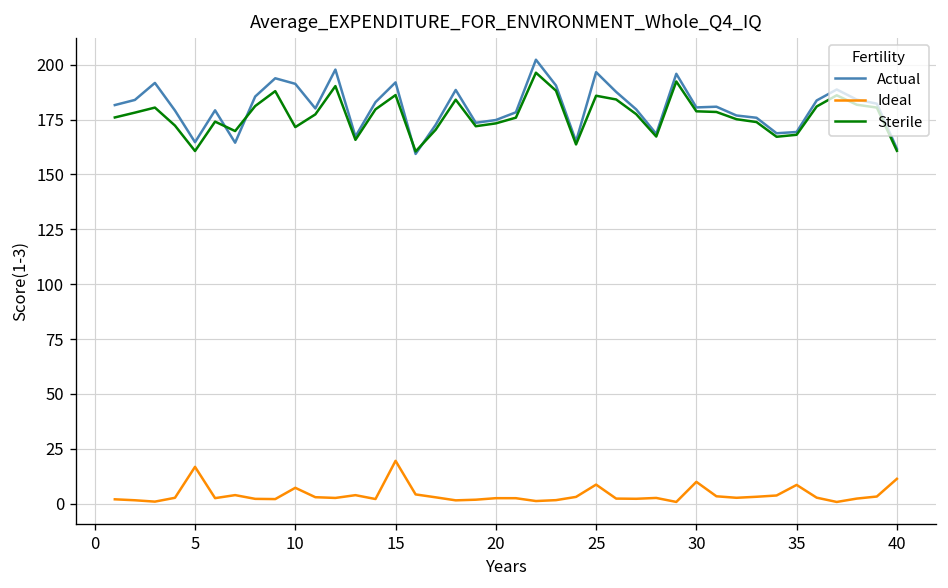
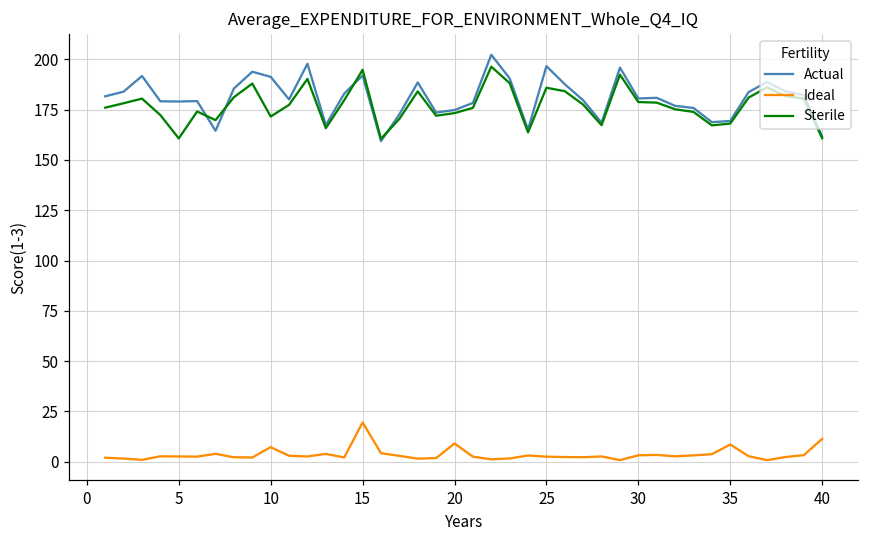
  {
    "Actual": {
-     "5": 165,
+     "5": 179,
      "10": 191,
      "15": 192,
      "20": 175,
      "25": 197,
      "30": 181
    },
    "Ideal": {
-     "5": 17,
+     "5": 3,
      "10": 7,
      "15": 19,
-     "20": 2,
-     "25": 9,
-     "30": 10,
+     "20": 9,
+     "25": 2,
+     "30": 3,
      "35": 9,
      "40": 11
    },
    "Sterile": {
      "5": 161,
      "10": 172,
-     "15": 186,
+     "15": 195,
      "20": 173,
      "25": 186,
      "30": 179
    }
  }
